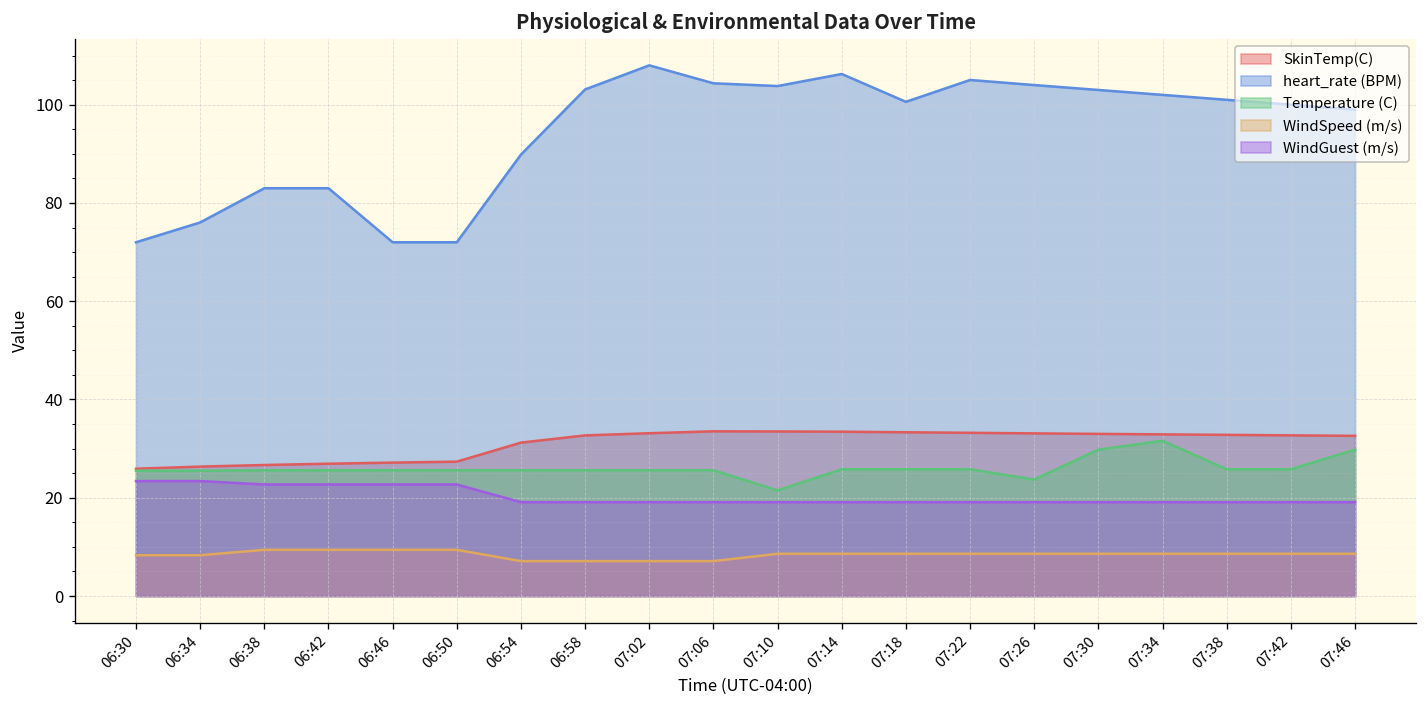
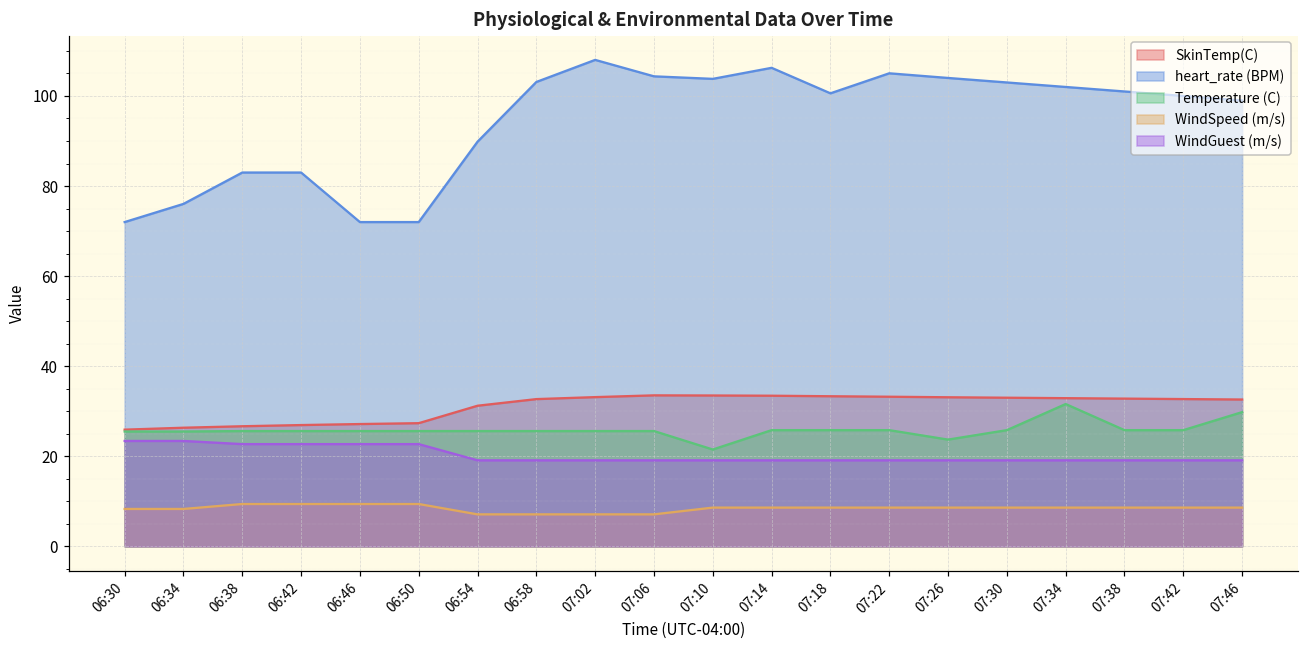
  {
    "Temperature (C)": {
      "06:34": 26,
      "06:38": 26,
      "06:42": 26,
      "06:46": 26,
      "06:50": 26,
      "06:54": 26,
      "06:58": 26,
      "07:02": 26,
      "07:06": 26,
      "07:10": 22,
      "07:14": 26,
      "07:18": 26,
      "07:22": 26,
      "07:26": 24,
-     "07:30": 30,
+     "07:30": 26,
      "07:34": 32,
      "07:38": 26,
      "07:42": 26,
      "07:46": 30
    }
  }
